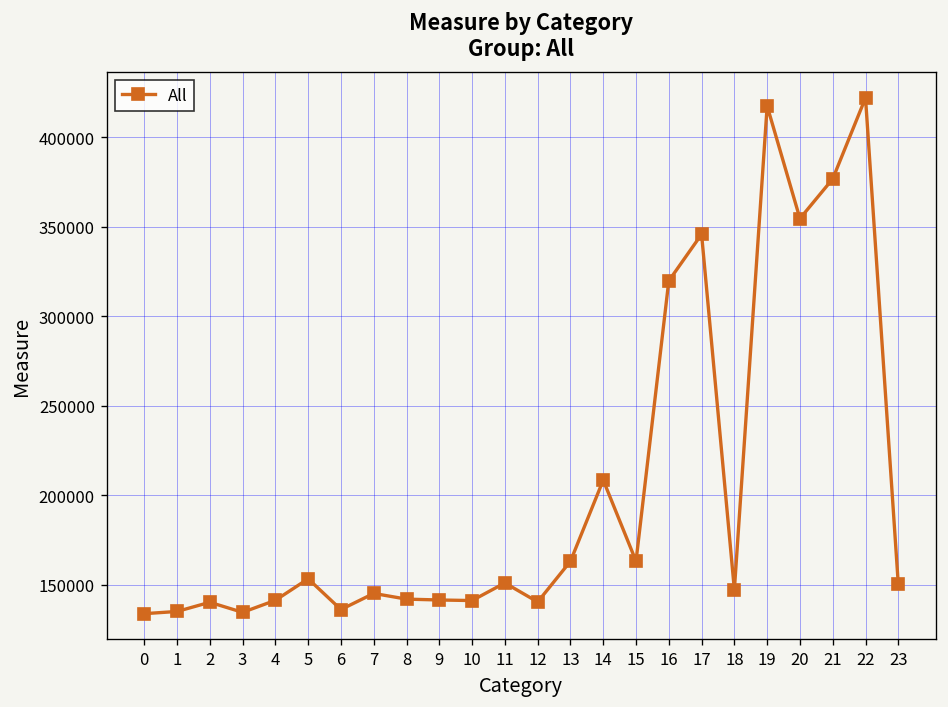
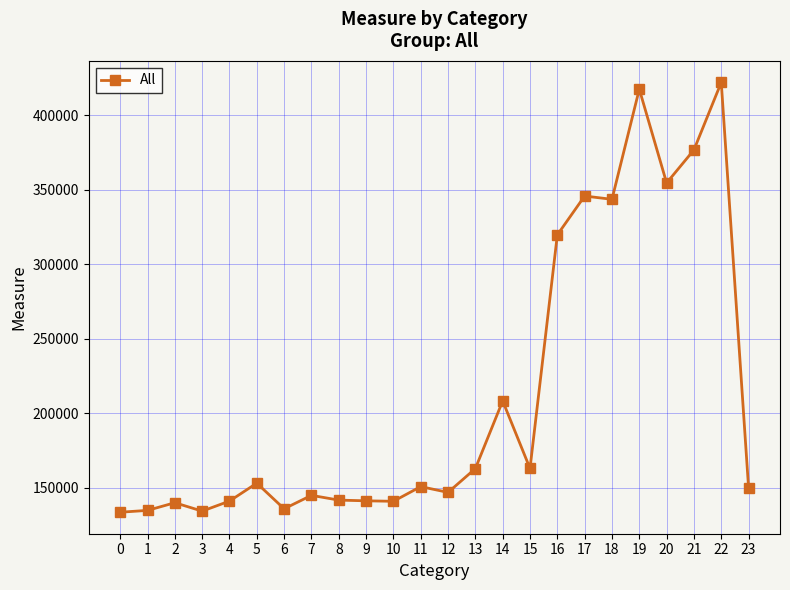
  {
    "0": 134000,
    "1": 135000,
    "2": 140000,
    "3": 134000,
    "4": 141000,
    "5": 153000,
    "6": 136000,
    "7": 145000,
    "8": 142000,
    "9": 141000,
    "10": 141000,
    "11": 151000,
-   "12": 140000,
+   "12": 147000,
    "13": 163000,
    "14": 208000,
    "15": 163000,
    "16": 320000,
    "17": 346000,
-   "18": 147000,
+   "18": 344000,
    "19": 417000,
    "20": 355000,
    "21": 377000,
    "22": 422000,
    "23": 150000
  }
